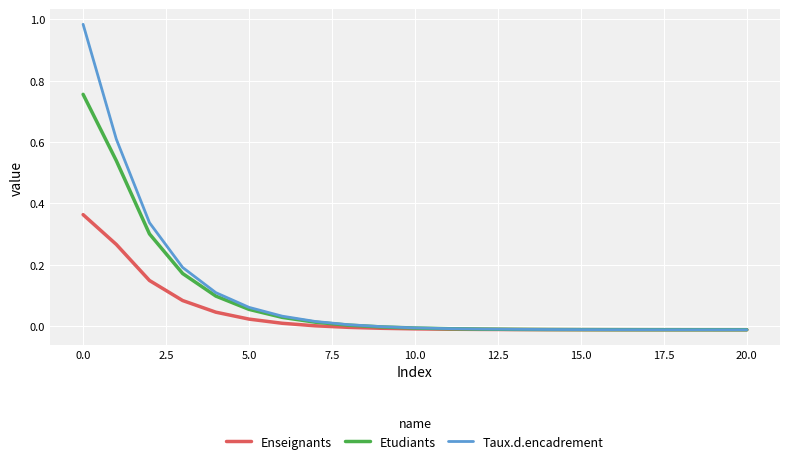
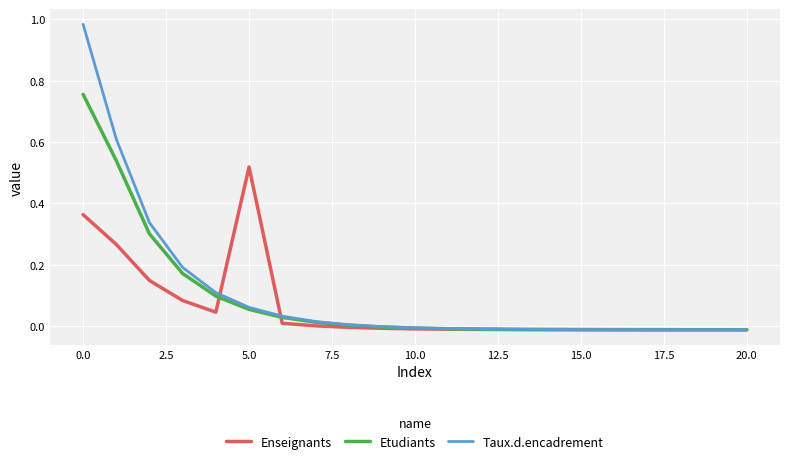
  {
    "Enseignants": {
      "0.0": 0.36,
-     "5.0": 0.02
+     "5.0": 0.52
    },
    "Etudiants": {
      "0.0": 0.76
    },
    "Taux.d.encadrement": {
      "0.0": 0.98
    }
  }
